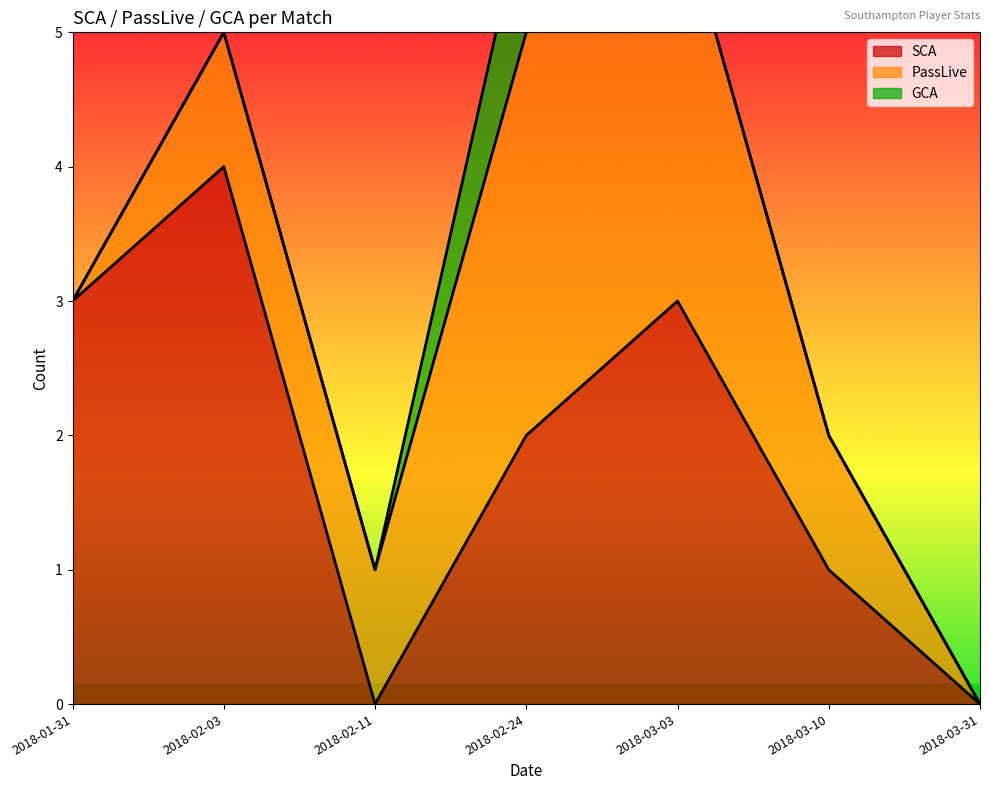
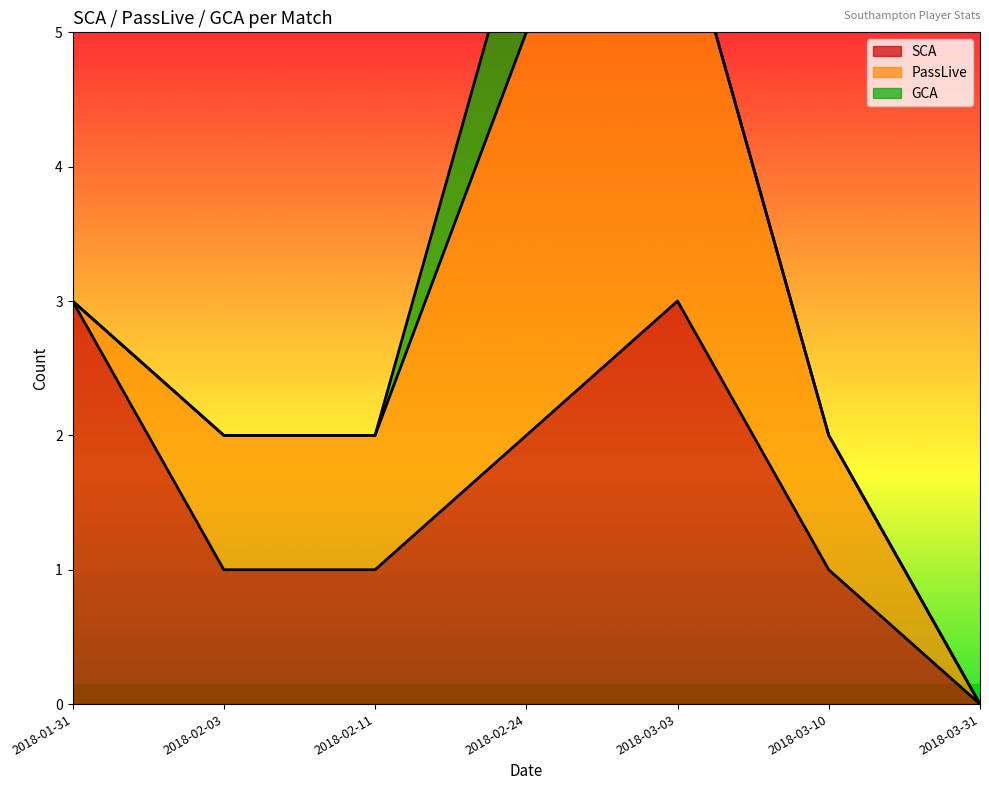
  {
    "SCA": {
-     "2018-02-03": 4,
-     "2018-02-11": 0,
+     "2018-02-03": 1,
+     "2018-02-11": 1,
      "2018-02-24": 2,
      "2018-03-03": 3,
      "2018-03-10": 1
    },
    "PassLive": {
      "2018-02-24": 3
    }
  }
